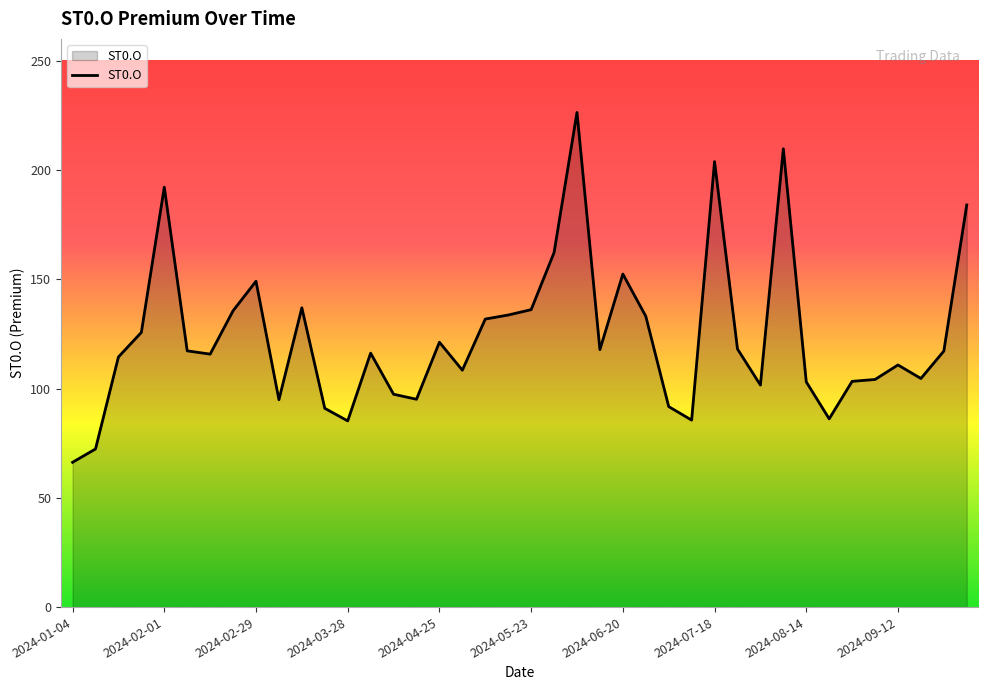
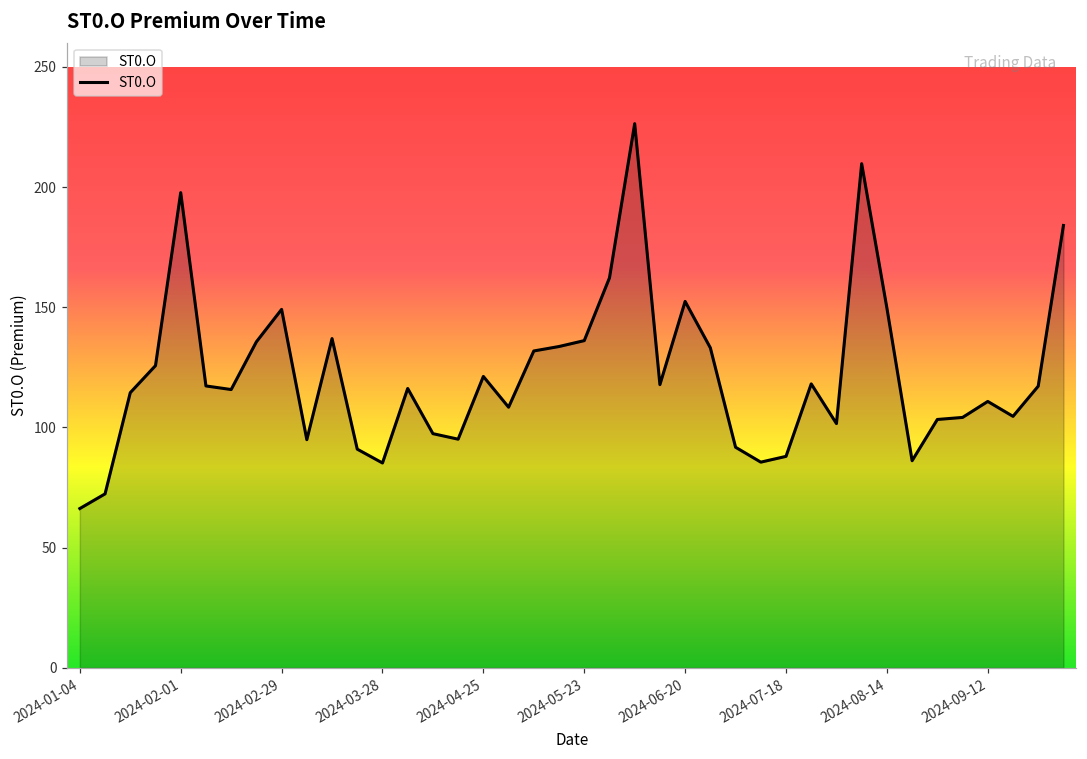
  {
    "2024-01-04": 66,
-   "2024-02-01": 192,
+   "2024-02-01": 198,
    "2024-02-29": 149,
    "2024-03-28": 85,
    "2024-04-25": 121,
    "2024-05-23": 136,
    "2024-06-20": 152,
-   "2024-07-18": 204,
-   "2024-08-14": 103,
+   "2024-07-18": 88,
+   "2024-08-14": 150,
    "2024-09-12": 111
  }
